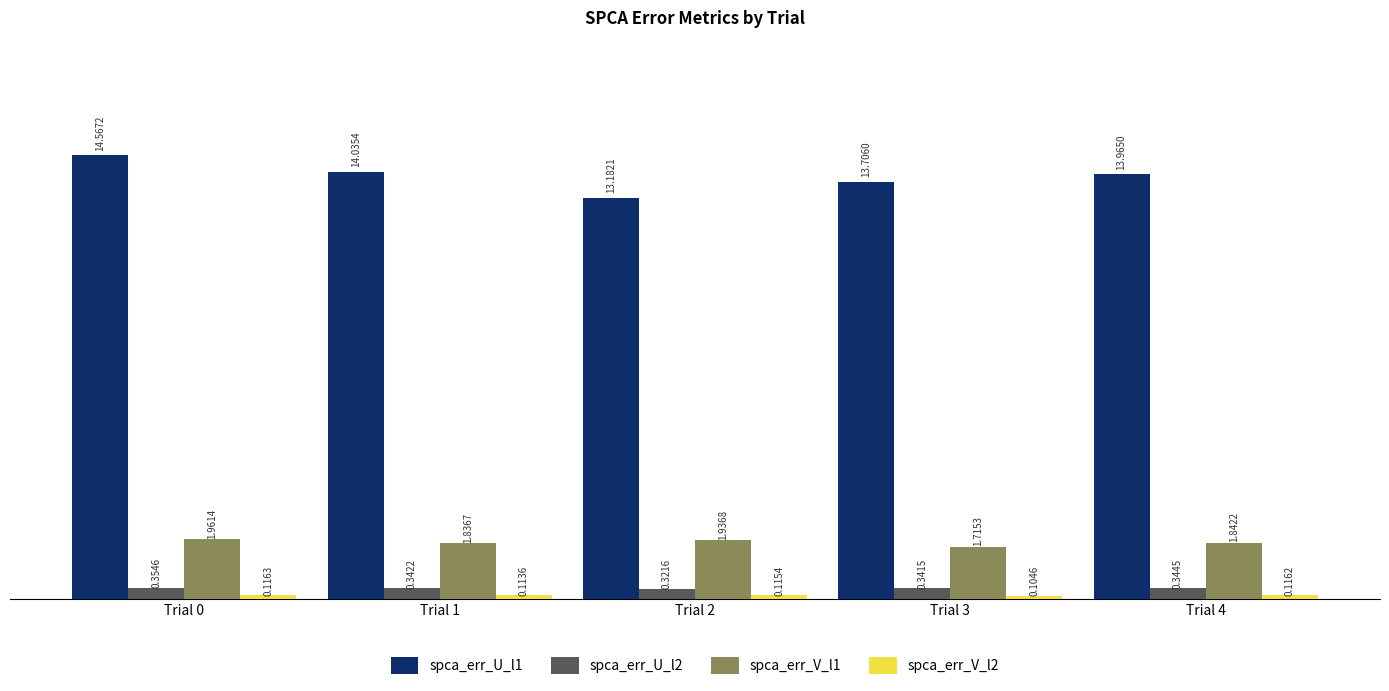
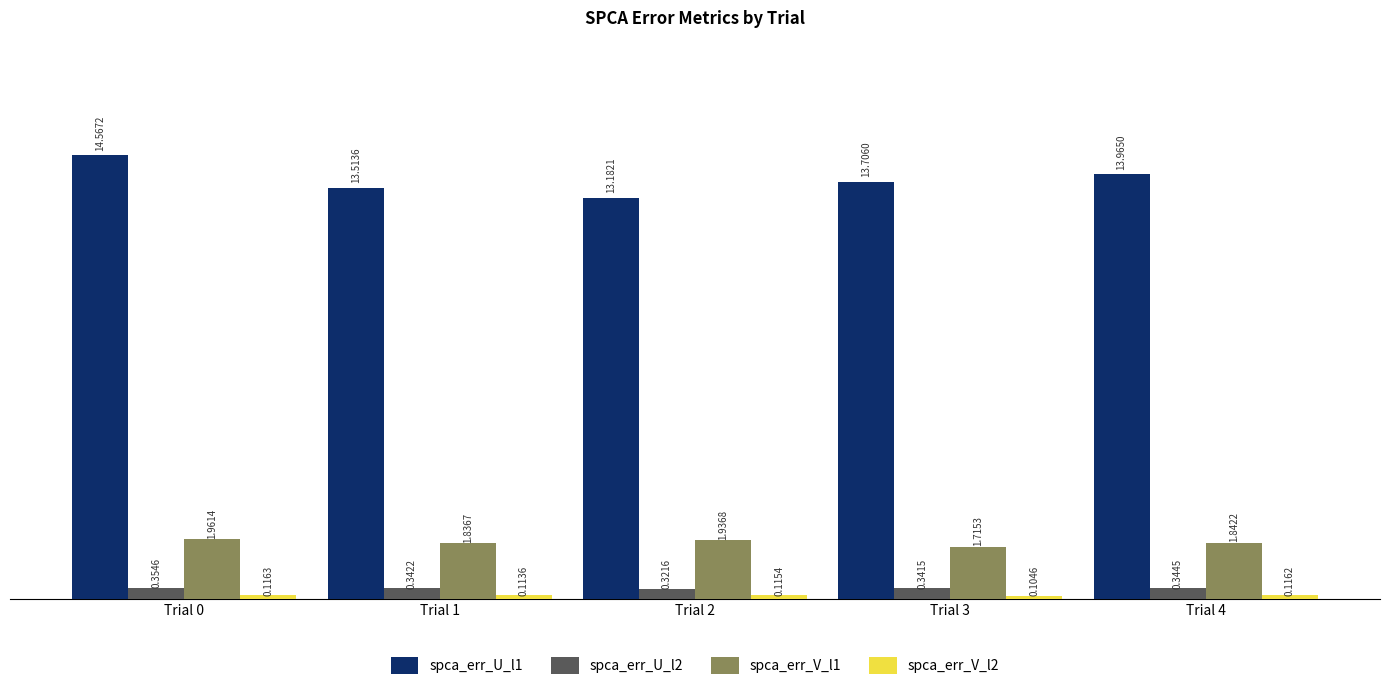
  {
    "spca_err_U_l1": {
      "Trial 0": 14.5672,
-     "Trial 1": 14.0354,
+     "Trial 1": 13.5136,
      "Trial 2": 13.1821,
      "Trial 3": 13.7060,
      "Trial 4": 13.9650
    },
    "spca_err_U_l2": {
      "Trial 0": 0.3546,
      "Trial 1": 0.3422,
      "Trial 2": 0.3216,
      "Trial 3": 0.3415,
      "Trial 4": 0.3445
    },
    "spca_err_V_l1": {
      "Trial 0": 1.9614,
      "Trial 1": 1.8367,
      "Trial 2": 1.9368,
      "Trial 3": 1.7153,
      "Trial 4": 1.8422
    },
    "spca_err_V_l2": {
      "Trial 0": 0.1163,
      "Trial 1": 0.1136,
      "Trial 2": 0.1154,
      "Trial 3": 0.1046,
      "Trial 4": 0.1162
    }
  }
